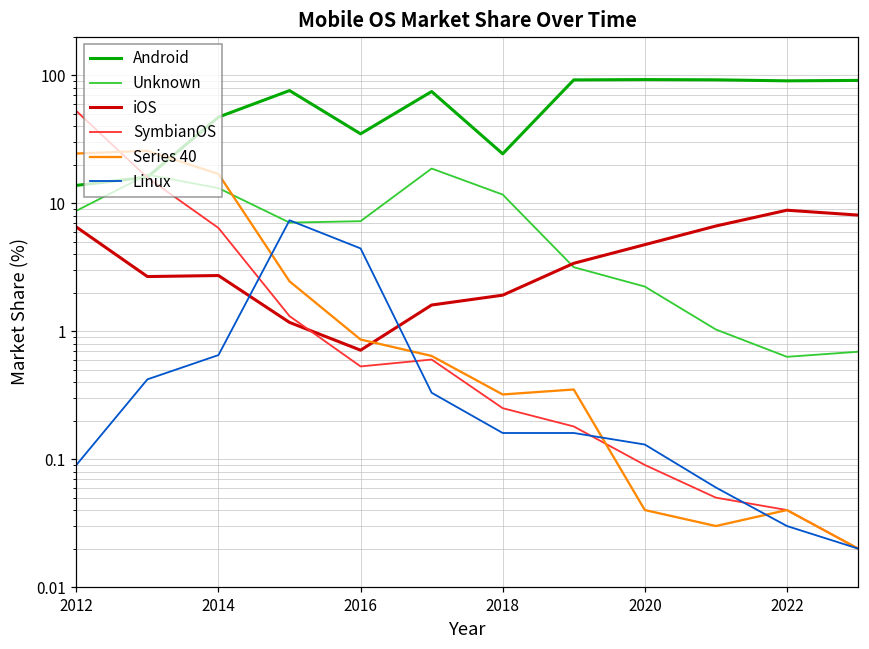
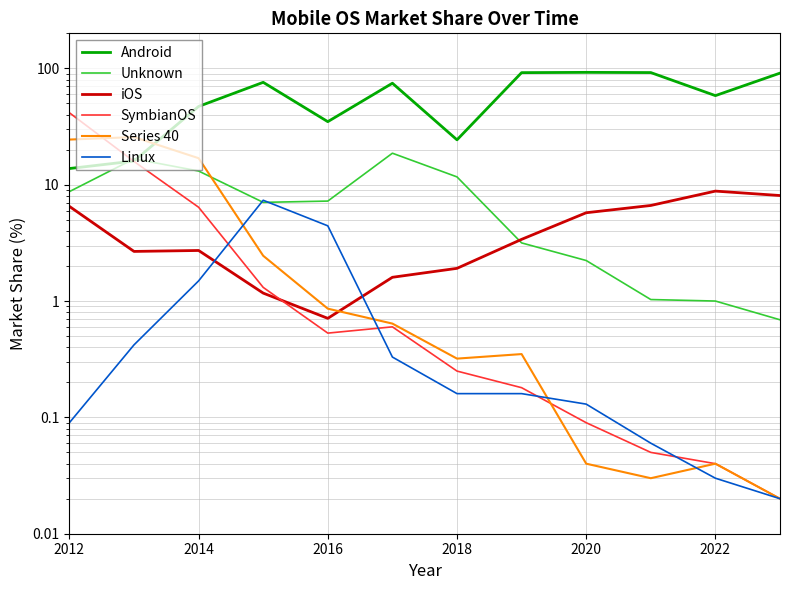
  {
    "Android": {
      "2012": 14,
      "2016": 35,
      "2018": 24,
      "2020": 90,
-     "2022": 90
+     "2022": 60
    },
    "Unknown": {
      "2012": 9,
      "2014": 13,
      "2016": 7,
      "2018": 12,
      "2020": 2.2,
-     "2022": 0.6
+     "2022": 1.0
    },
    "iOS": {
      "2012": 7,
      "2014": 2.7,
      "2016": 0.7,
      "2018": 1.9,
-     "2020": 4.7,
+     "2020": 6,
      "2022": 9
    },
    "SymbianOS": {
-     "2012": 50,
+     "2012": 42,
      "2014": 6,
      "2016": 0.5,
      "2018": 0.25,
      "2020": 0.09
    },
    "Series 40": {
      "2012": 24,
      "2016": 0.9,
      "2018": 0.32,
      "2020": 0.040
    },
    "Linux": {
      "2012": 0.09,
-     "2014": 0.7,
+     "2014": 1.5,
      "2016": 4.4,
      "2018": 0.16,
      "2020": 0.13,
      "2022": 0.030
    }
  }
